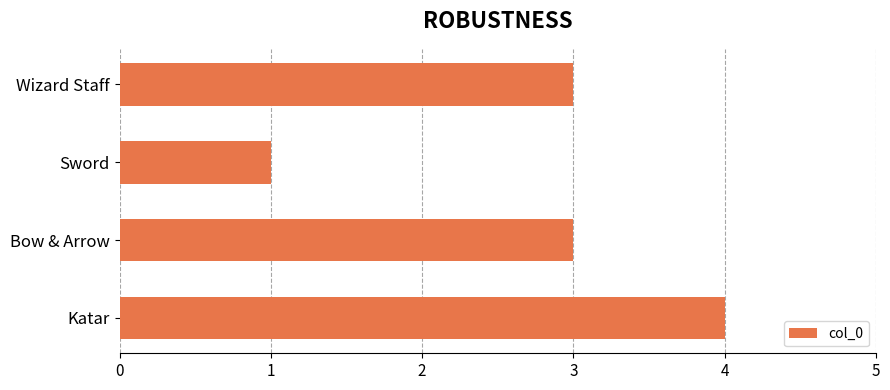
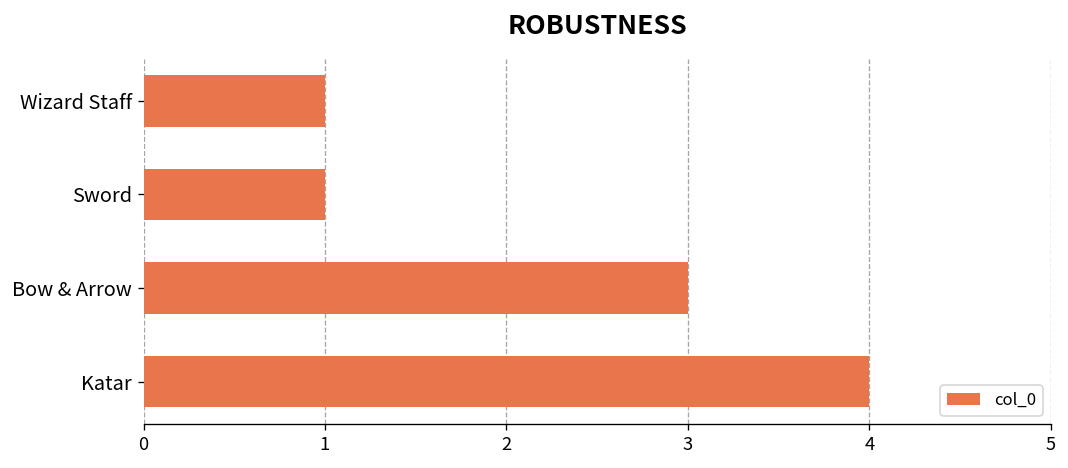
  {
-   "Wizard Staff": 3,
+   "Wizard Staff": 1,
    "Sword": 1,
    "Bow & Arrow": 3,
    "Katar": 4
  }
